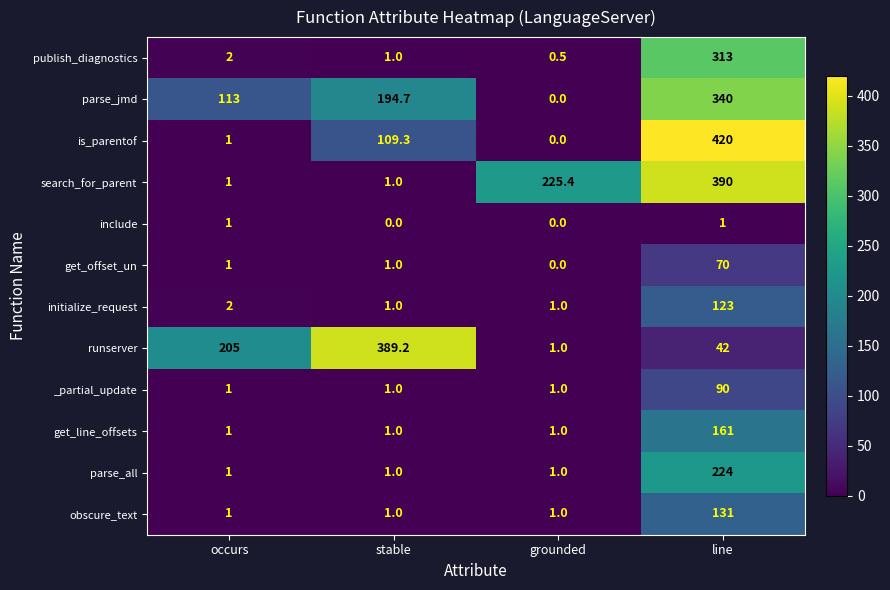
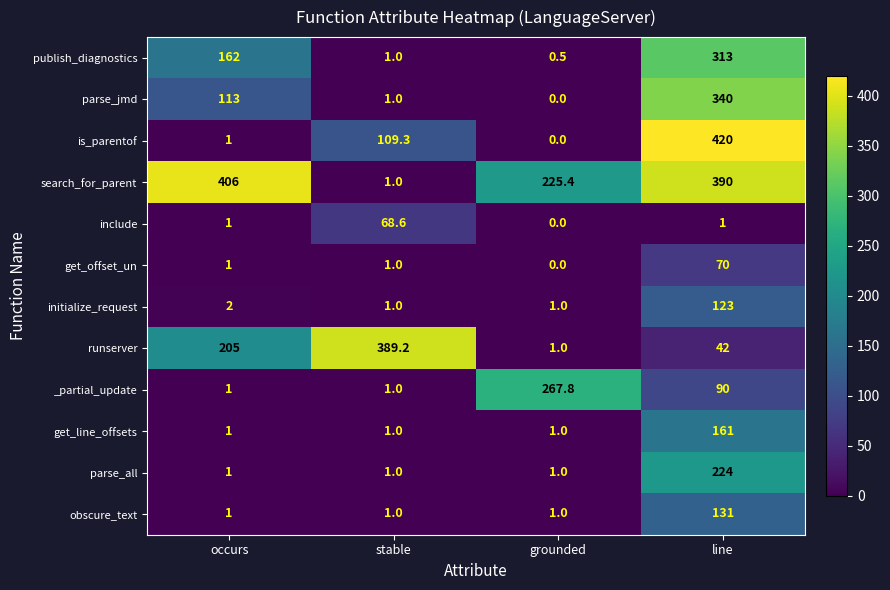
  {
    "publish_diagnostics": {
-     "occurs": 2,
+     "occurs": 162,
      "stable": 1.0,
      "grounded": 0.5,
      "line": 313
    },
    "parse_jmd": {
      "occurs": 113,
-     "stable": 194.7,
+     "stable": 1.0,
      "grounded": 0.0,
      "line": 340
    },
    "is_parentof": {
      "occurs": 1,
      "stable": 109.3,
      "grounded": 0.0,
      "line": 420
    },
    "search_for_parent": {
-     "occurs": 1,
+     "occurs": 406,
      "stable": 1.0,
      "grounded": 225.4,
      "line": 390
    },
    "include": {
      "occurs": 1,
-     "stable": 0.0,
+     "stable": 68.6,
      "grounded": 0.0,
      "line": 1
    },
    "get_offset_un": {
      "occurs": 1,
      "stable": 1.0,
      "grounded": 0.0,
      "line": 70
    },
    "initialize_request": {
      "occurs": 2,
      "stable": 1.0,
      "grounded": 1.0,
      "line": 123
    },
    "runserver": {
      "occurs": 205,
      "stable": 389.2,
      "grounded": 1.0,
      "line": 42
    },
    "_partial_update": {
      "occurs": 1,
      "stable": 1.0,
-     "grounded": 1.0,
+     "grounded": 267.8,
      "line": 90
    },
    "get_line_offsets": {
      "occurs": 1,
      "stable": 1.0,
      "grounded": 1.0,
      "line": 161
    },
    "parse_all": {
      "occurs": 1,
      "stable": 1.0,
      "grounded": 1.0,
      "line": 224
    },
    "obscure_text": {
      "occurs": 1,
      "stable": 1.0,
      "grounded": 1.0,
      "line": 131
    }
  }
